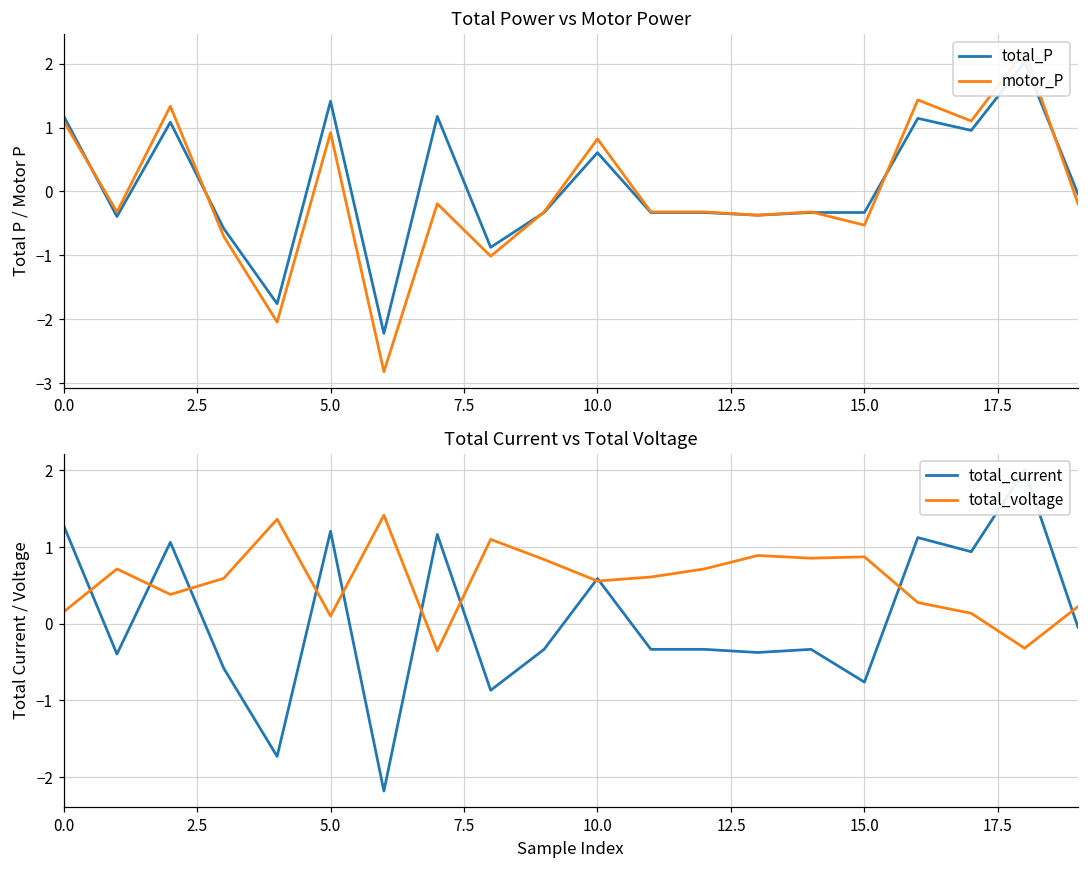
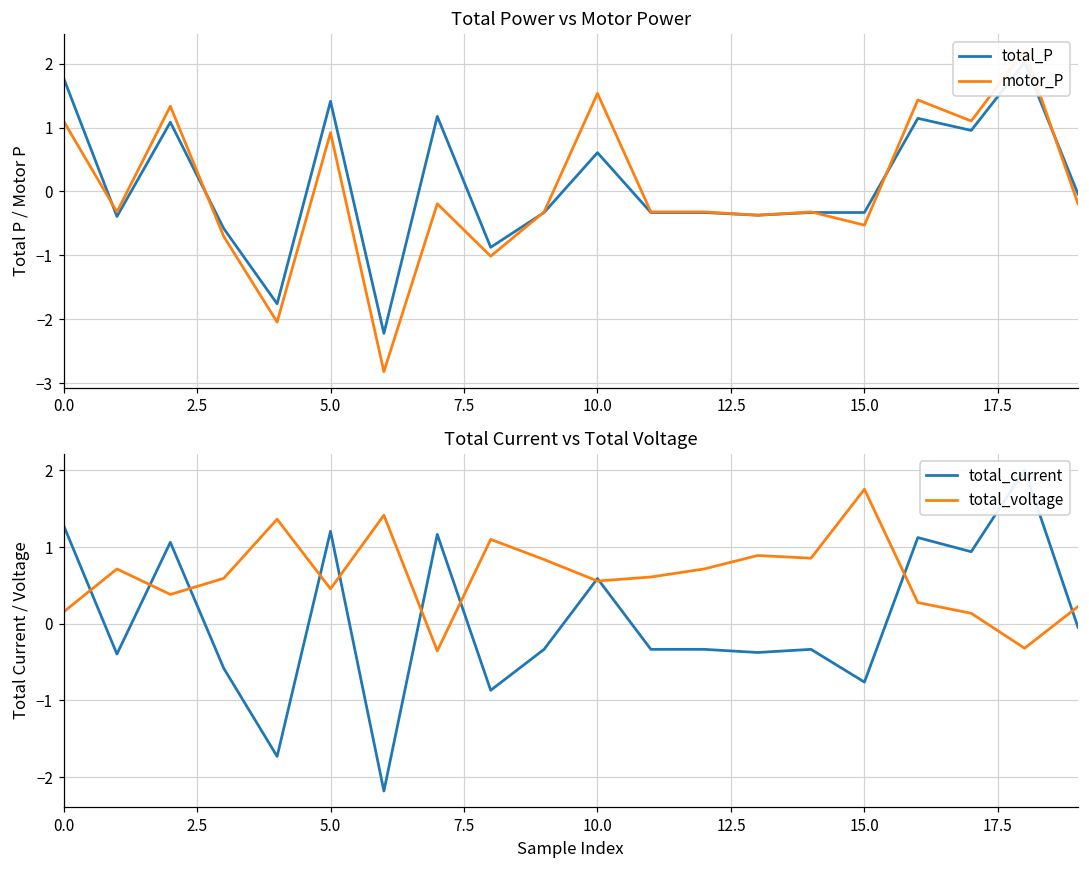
  {
    "Total Power vs Motor Power": {
      "total_P": {
-       "0.0": 1.2,
+       "0.0": 1.8,
        "5.0": 1.4,
        "10.0": 0.6,
        "15.0": -0.3
      },
      "motor_P": {
        "0.0": 1.1,
        "5.0": 0.9,
-       "10.0": 0.8,
+       "10.0": 1.5,
        "15.0": -0.5
      }
    },
    "Total Current vs Total Voltage": {
      "total_current": {
        "0.0": 1.3,
        "5.0": 1.2,
        "15.0": -0.8
      },
      "total_voltage": {
        "0.0": 0.2,
-       "5.0": 0.1,
-       "15.0": 0.9
+       "5.0": 0.5,
+       "15.0": 1.8
      }
    }
  }
